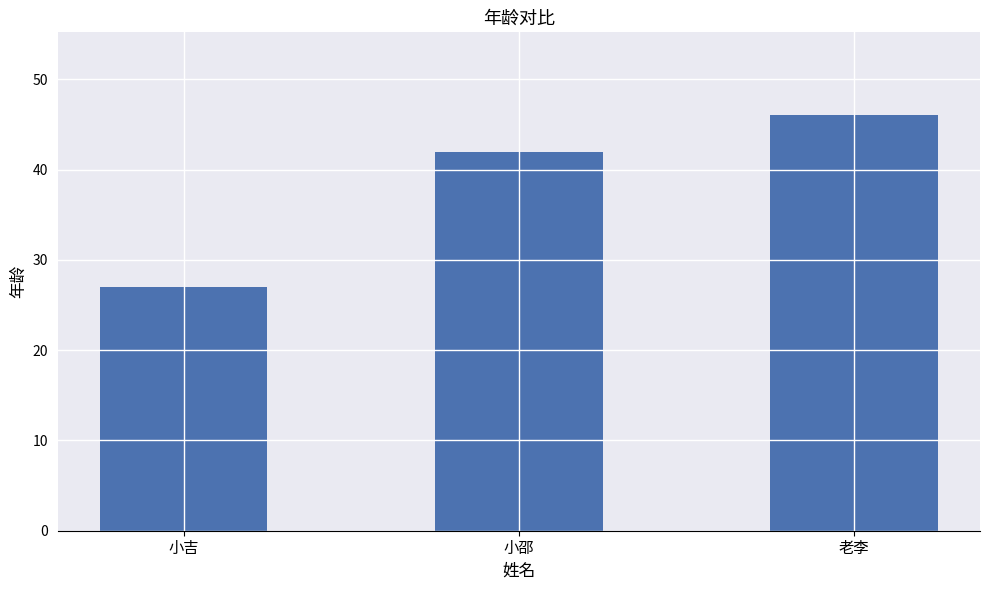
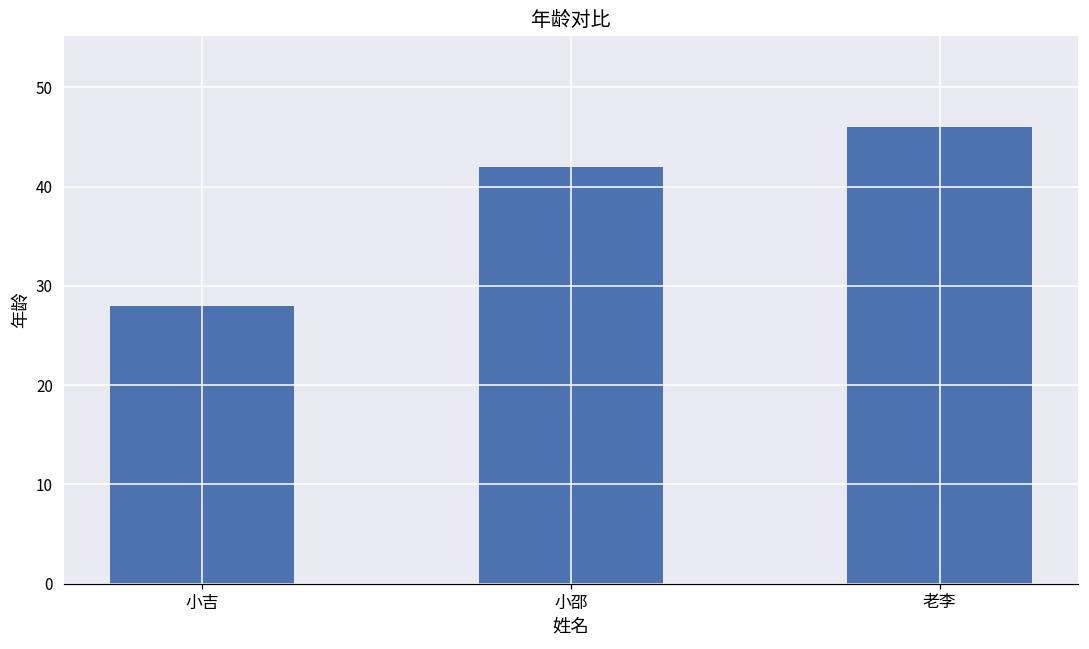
  {
-   "小吉": 27,
+   "小吉": 28,
    "小邵": 42,
    "老李": 46
  }
